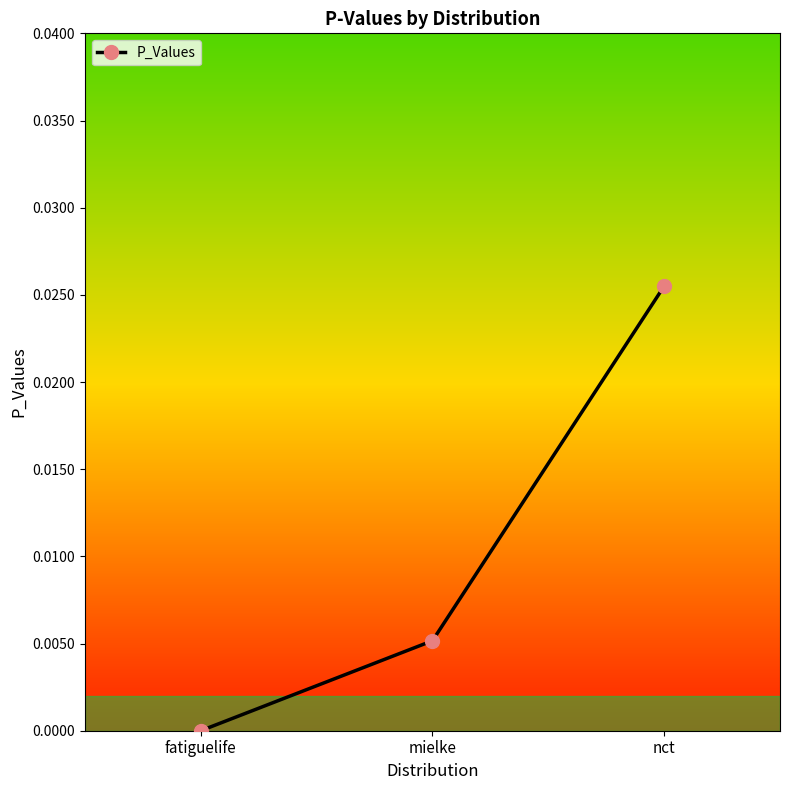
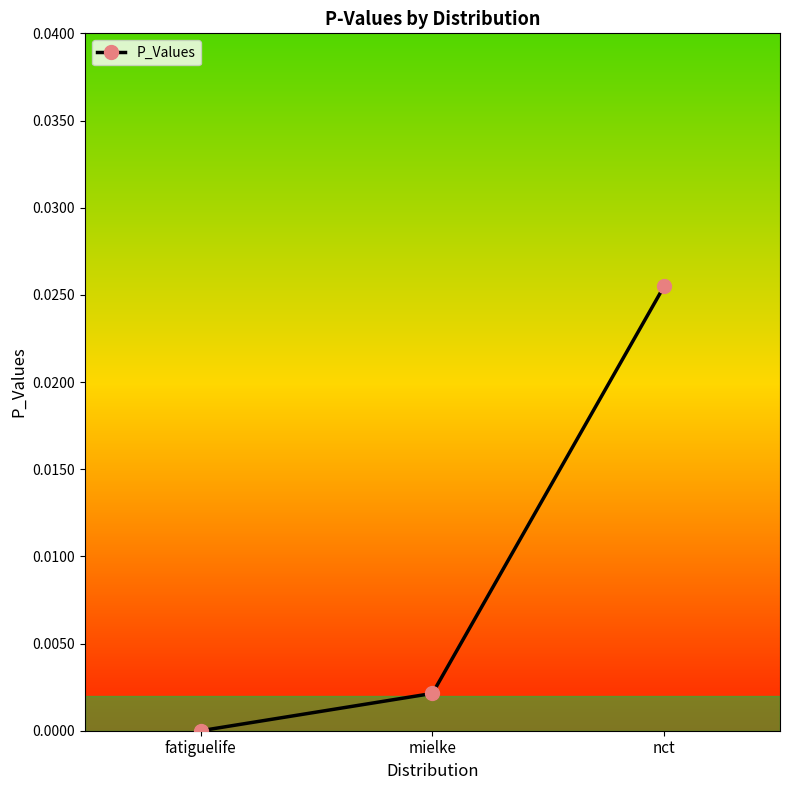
  {
-   "mielke": 0.0052,
+   "mielke": 0.0021,
    "nct": 0.0255
  }
